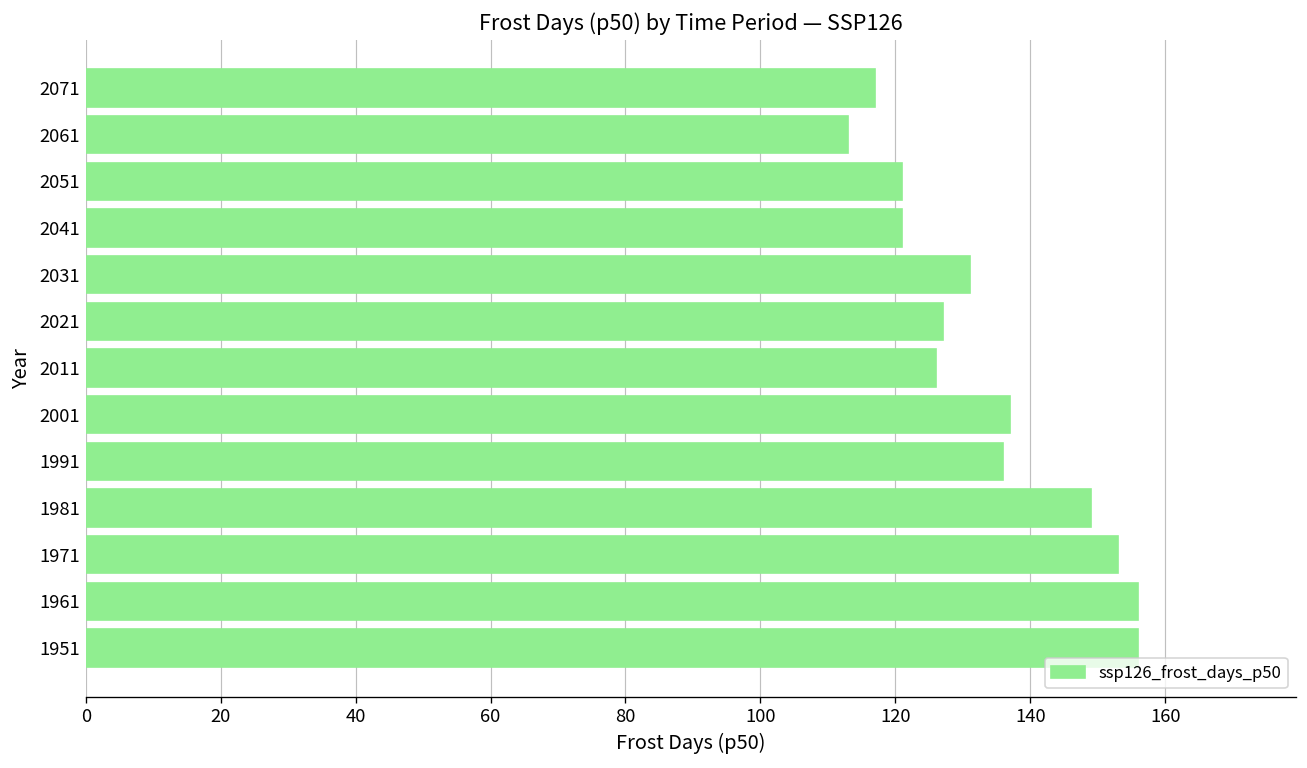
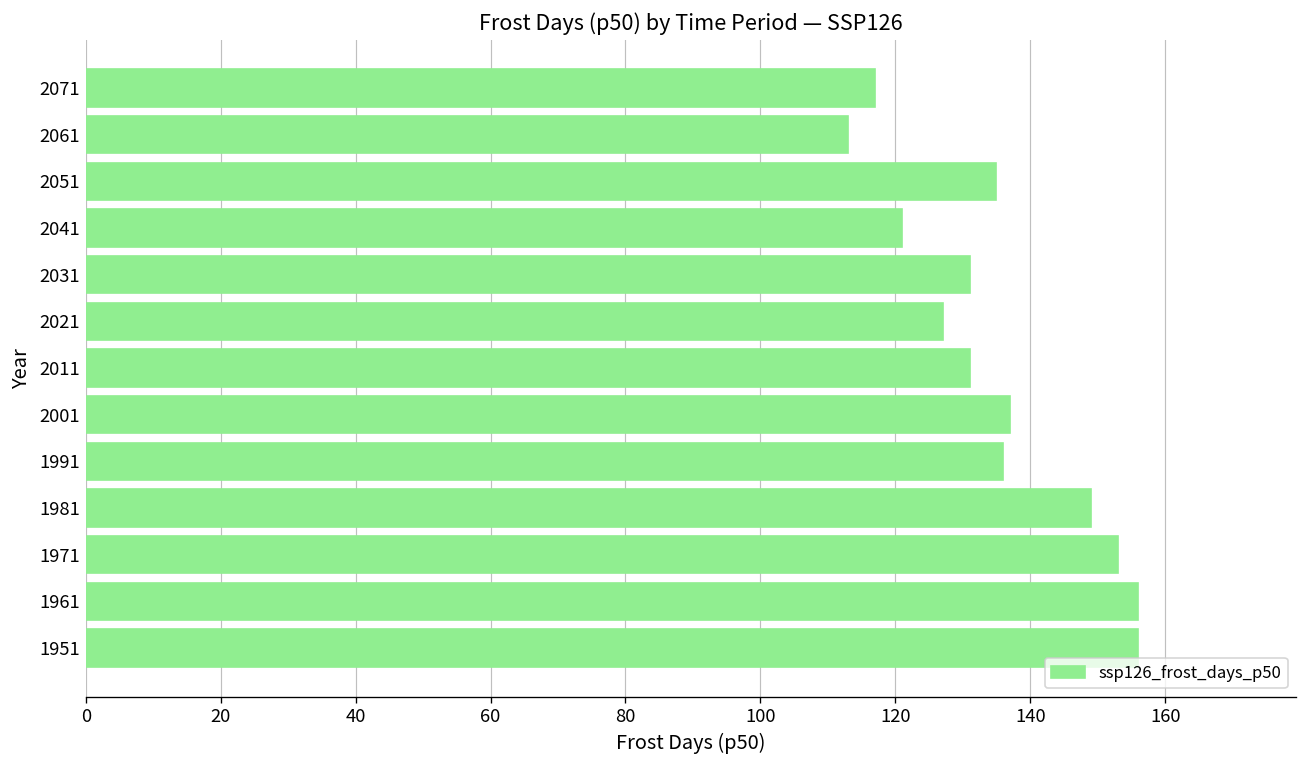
  {
    "2071": 117,
    "2061": 113,
-   "2051": 121,
+   "2051": 135,
    "2041": 121,
    "2031": 131,
    "2021": 127,
-   "2011": 126,
+   "2011": 131,
    "2001": 137,
    "1991": 136,
    "1981": 149,
    "1971": 153,
    "1961": 156,
    "1951": 156
  }
